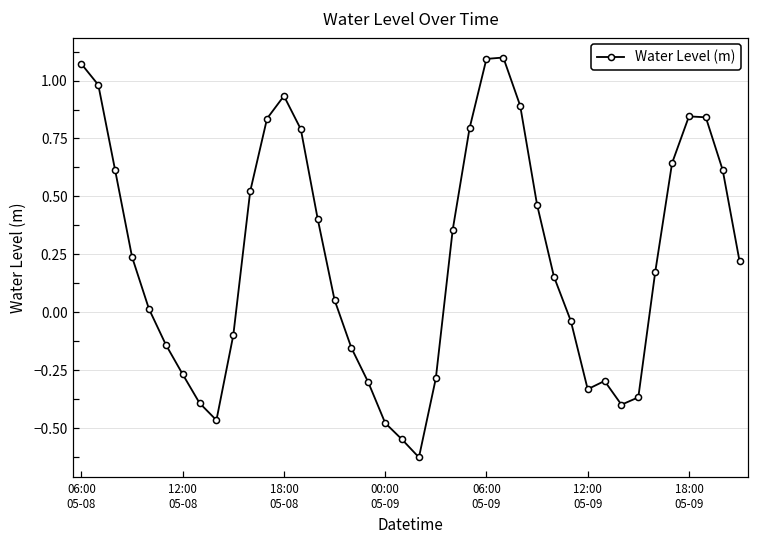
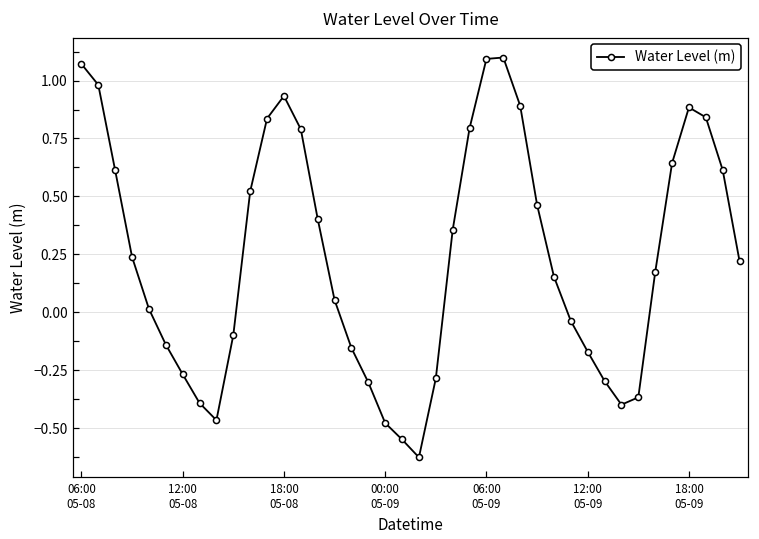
  {
    "06:00 05-08": 1.07,
    "12:00 05-08": -0.27,
    "18:00 05-08": 0.93,
    "00:00 05-09": -0.48,
    "06:00 05-09": 1.09,
-   "12:00 05-09": -0.33,
-   "18:00 05-09": 0.85
+   "12:00 05-09": -0.17,
+   "18:00 05-09": 0.88
  }
